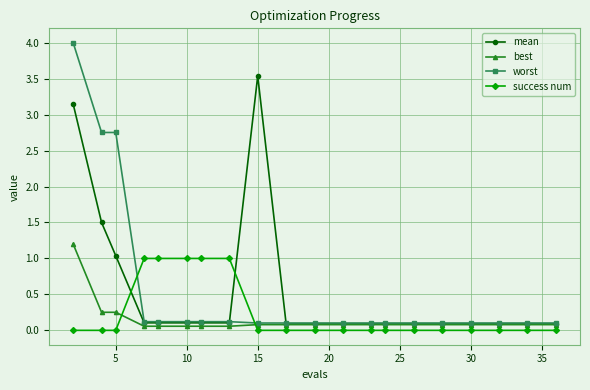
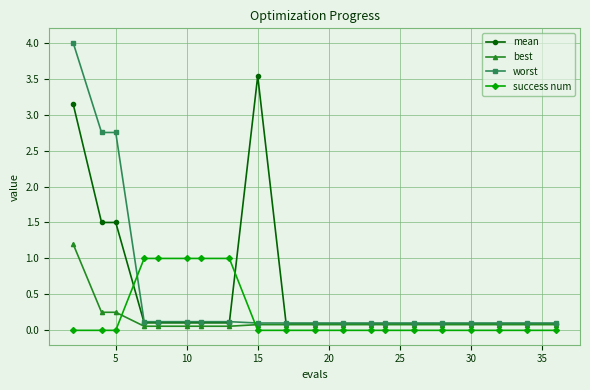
  {
    "mean": {
-     "5": 1.0,
+     "5": 1.5,
      "15": 3.5
    }
  }
